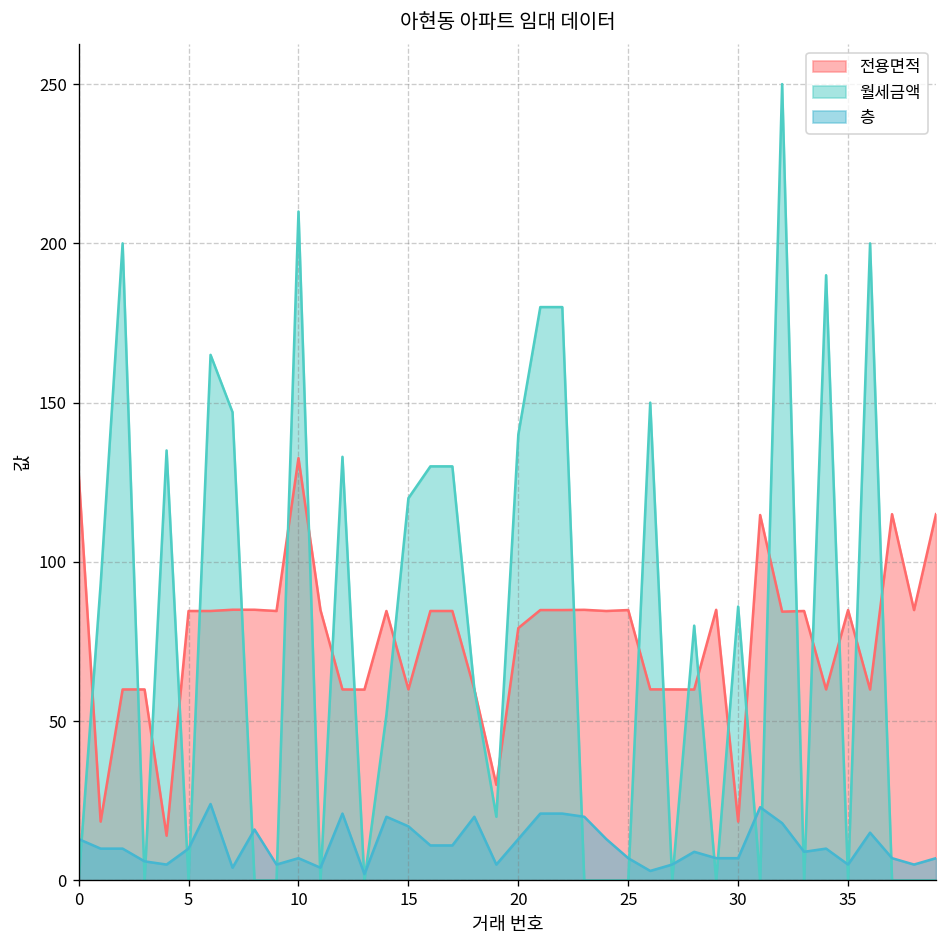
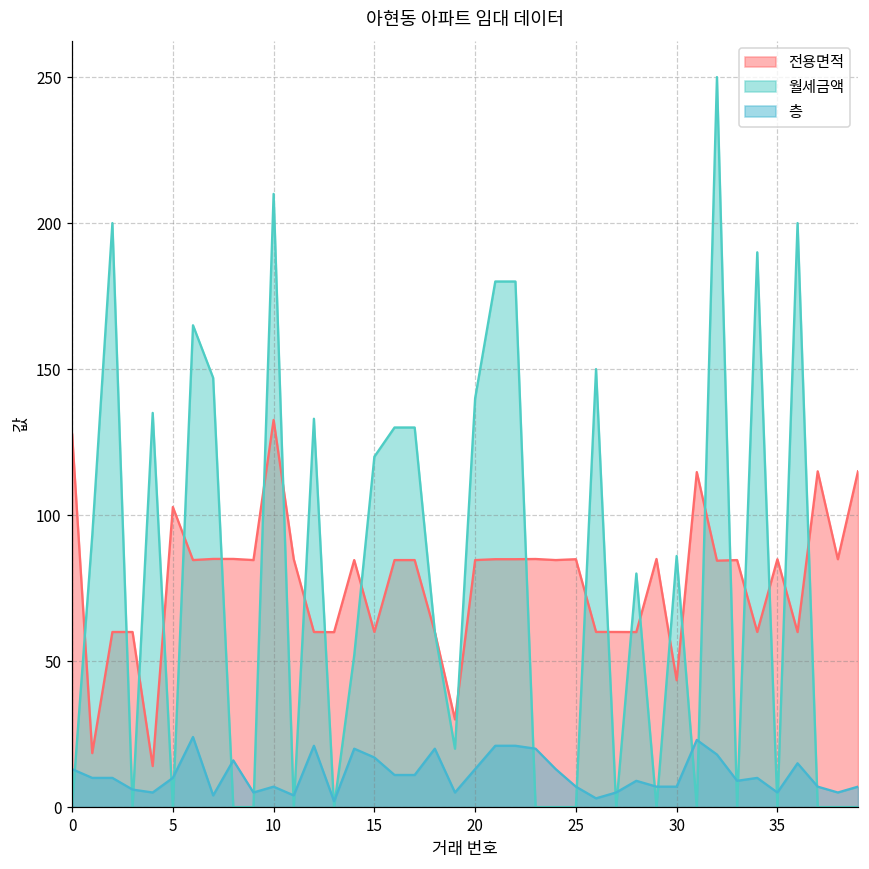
  {
    "전용면적": {
      "0": 128,
-     "5": 85,
+     "5": 103,
      "10": 133,
      "15": 60,
-     "20": 79,
+     "20": 85,
      "25": 85,
-     "30": 18,
+     "30": 43,
      "35": 85
    }
  }
